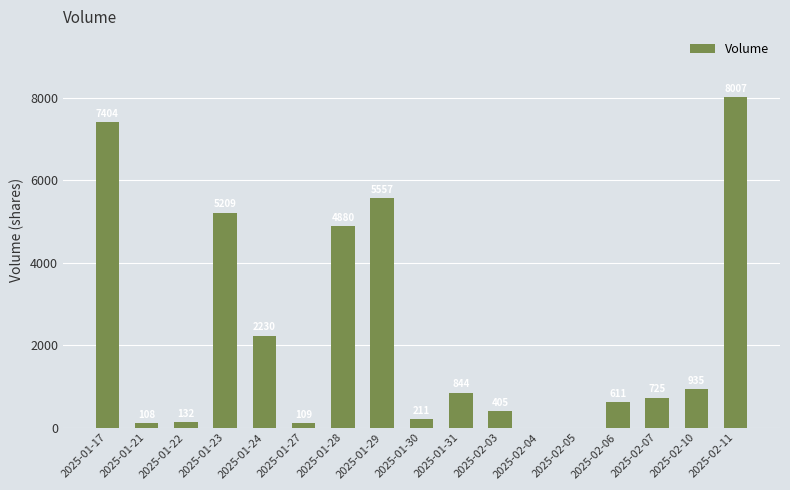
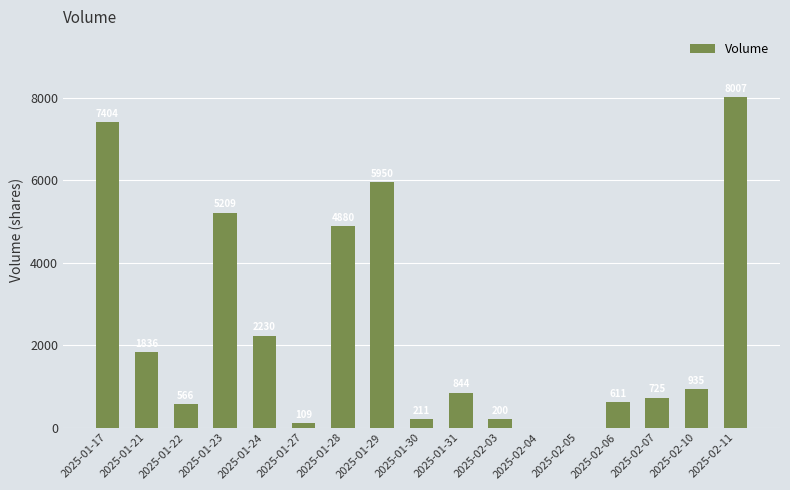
  {
    "2025-01-17": 7400,
-   "2025-01-21": 100,
-   "2025-01-22": 100,
+   "2025-01-21": 1800,
+   "2025-01-22": 600,
    "2025-01-23": 5200,
    "2025-01-24": 2200,
    "2025-01-27": 100,
    "2025-01-28": 4900,
-   "2025-01-29": 5600,
+   "2025-01-29": 6000,
    "2025-01-30": 200,
    "2025-01-31": 800,
-   "2025-02-03": 400,
+   "2025-02-03": 200,
    "2025-02-04": 0,
    "2025-02-05": 0,
    "2025-02-06": 600,
    "2025-02-07": 700,
    "2025-02-10": 900,
    "2025-02-11": 8000
  }
